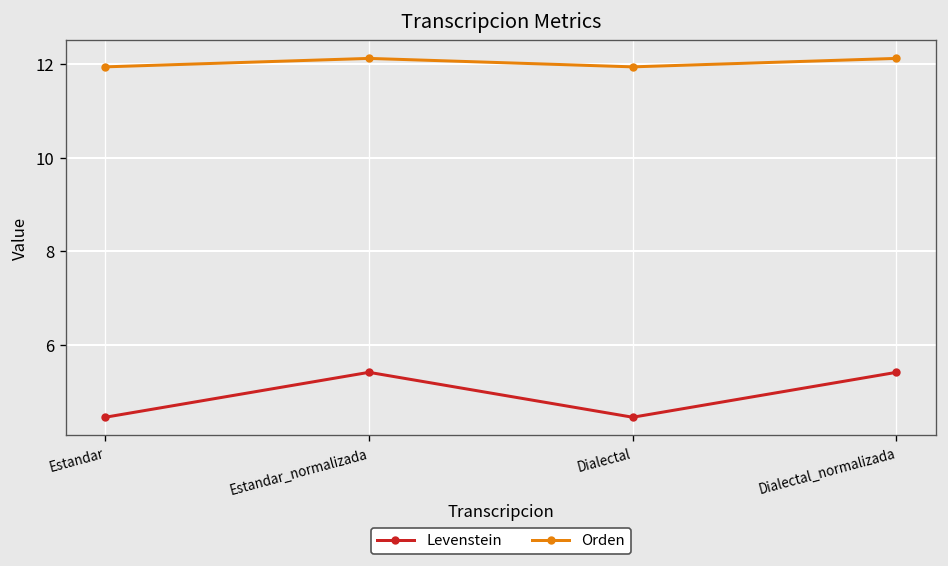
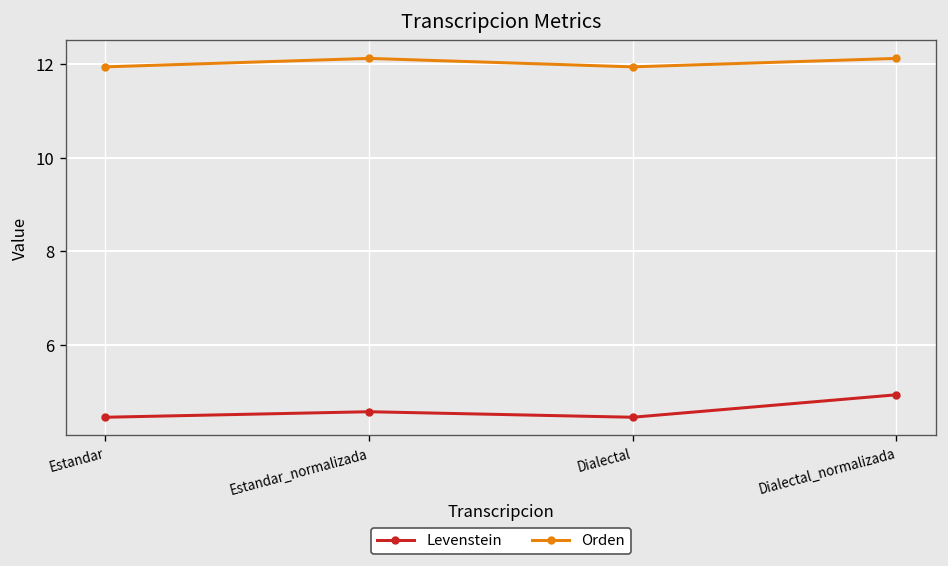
  {
    "Levenstein": {
      "Estandar": 4.4,
-     "Estandar_normalizada": 5.4,
+     "Estandar_normalizada": 4.6,
      "Dialectal": 4.4,
-     "Dialectal_normalizada": 5.4
+     "Dialectal_normalizada": 4.9
    },
    "Orden": {
      "Estandar": 11.9,
      "Estandar_normalizada": 12.1,
      "Dialectal": 11.9,
      "Dialectal_normalizada": 12.1
    }
  }
